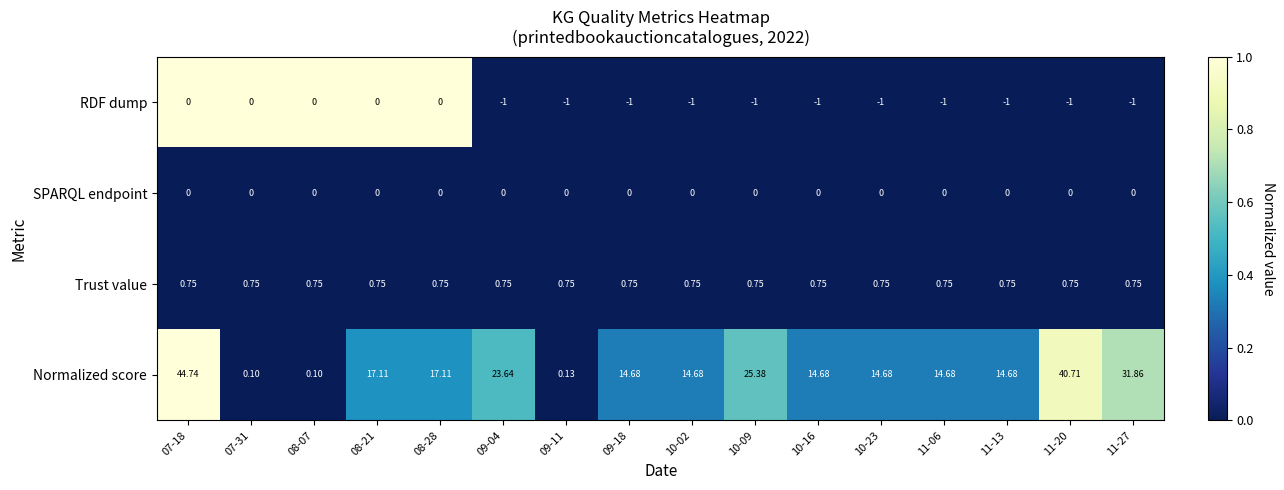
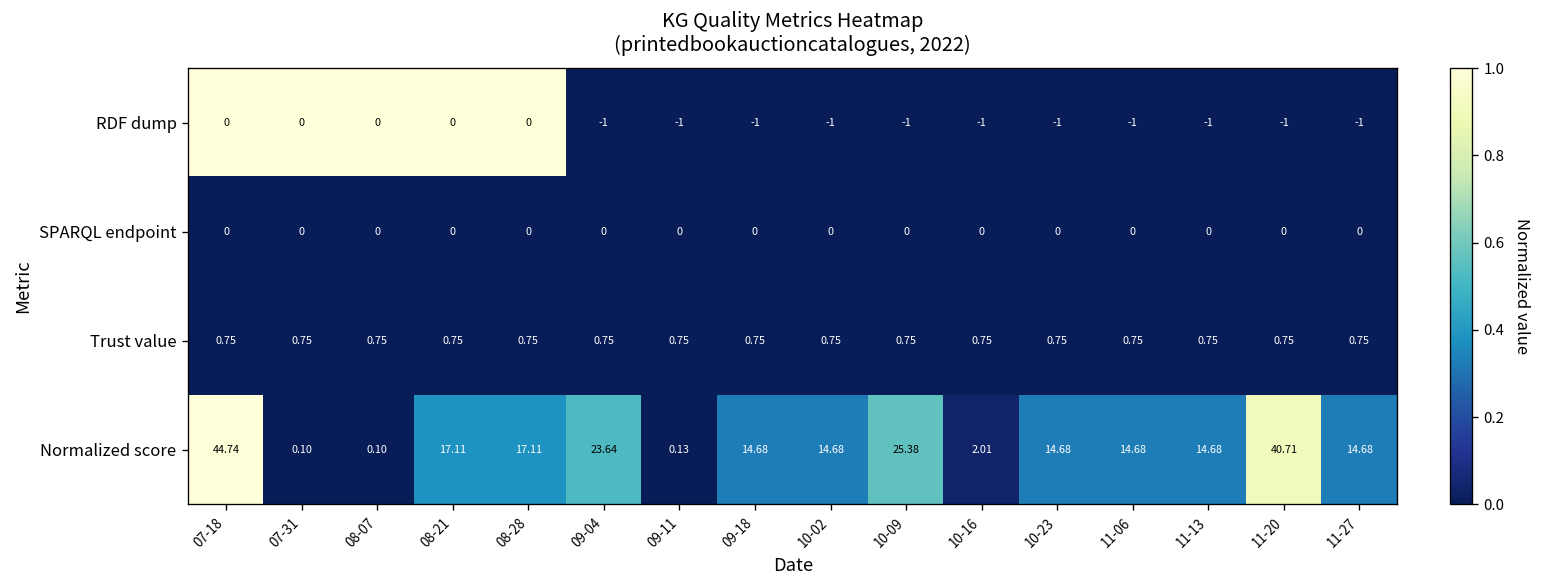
  {
    "RDF dump": {
      "07-18": 0,
      "07-31": 0,
      "08-07": 0,
      "08-21": 0,
      "08-28": 0,
      "09-04": -1,
      "09-11": -1,
      "09-18": -1,
      "10-02": -1,
      "10-09": -1,
      "10-16": -1,
      "10-23": -1,
      "11-06": -1,
      "11-13": -1,
      "11-20": -1,
      "11-27": -1
    },
    "SPARQL endpoint": {
      "07-18": 0,
      "07-31": 0,
      "08-07": 0,
      "08-21": 0,
      "08-28": 0,
      "09-04": 0,
      "09-11": 0,
      "09-18": 0,
      "10-02": 0,
      "10-09": 0,
      "10-16": 0,
      "10-23": 0,
      "11-06": 0,
      "11-13": 0,
      "11-20": 0,
      "11-27": 0
    },
    "Trust value": {
      "07-18": 0.75,
      "07-31": 0.75,
      "08-07": 0.75,
      "08-21": 0.75,
      "08-28": 0.75,
      "09-04": 0.75,
      "09-11": 0.75,
      "09-18": 0.75,
      "10-02": 0.75,
      "10-09": 0.75,
      "10-16": 0.75,
      "10-23": 0.75,
      "11-06": 0.75,
      "11-13": 0.75,
      "11-20": 0.75,
      "11-27": 0.75
    },
    "Normalized score": {
      "07-18": 44.74,
      "07-31": 0.10,
      "08-07": 0.10,
      "08-21": 17.11,
      "08-28": 17.11,
      "09-04": 23.64,
      "09-11": 0.13,
      "09-18": 14.68,
      "10-02": 14.68,
      "10-09": 25.38,
-     "10-16": 14.68,
+     "10-16": 2.01,
      "10-23": 14.68,
      "11-06": 14.68,
      "11-13": 14.68,
      "11-20": 40.71,
-     "11-27": 31.86
+     "11-27": 14.68
    }
  }
